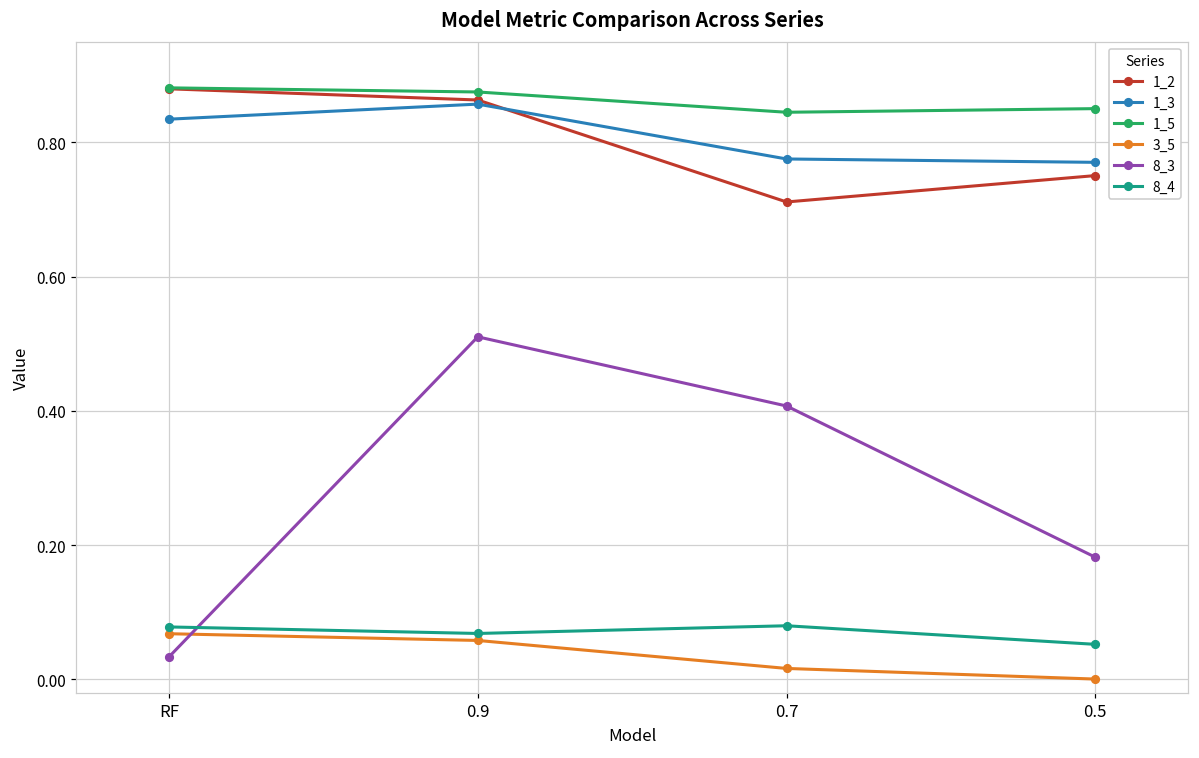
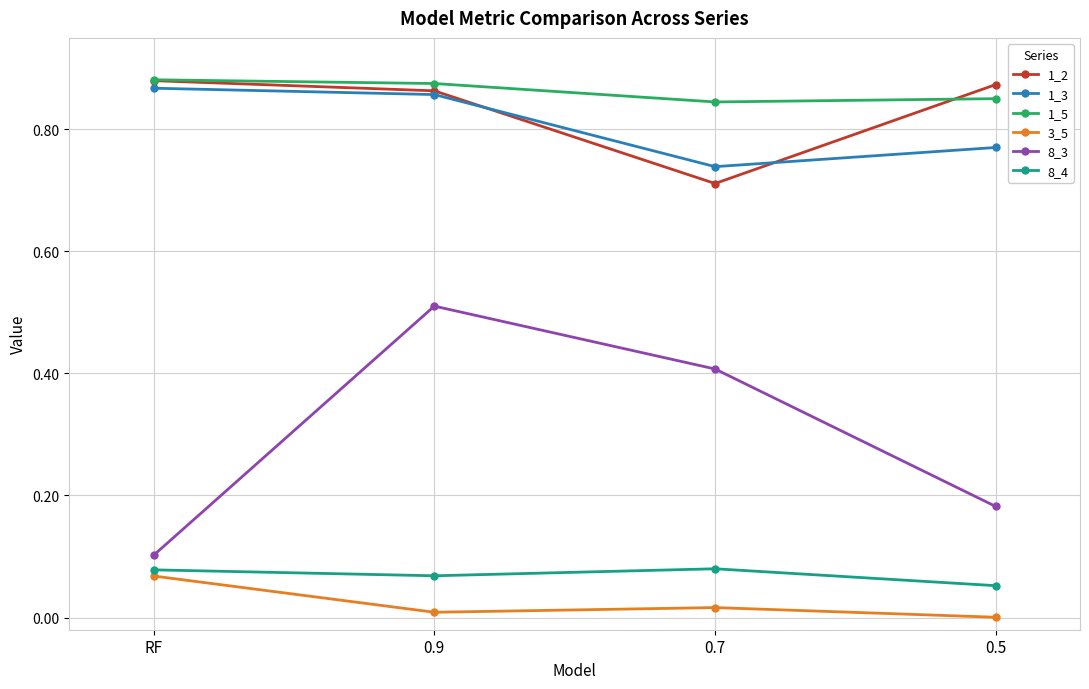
  {
    "1_2": {
      "0.9": 0.86,
      "0.7": 0.71,
-     "0.5": 0.75
+     "0.5": 0.87
    },
    "1_3": {
-     "RF": 0.83,
+     "RF": 0.87,
      "0.9": 0.86,
-     "0.7": 0.78,
+     "0.7": 0.74,
      "0.5": 0.77
    },
    "3_5": {
      "RF": 0.07,
-     "0.9": 0.06,
+     "0.9": 0.01,
      "0.7": 0.02,
      "0.5": 0.00
    },
    "8_3": {
-     "RF": 0.03,
+     "RF": 0.10,
      "0.9": 0.51,
      "0.7": 0.41,
      "0.5": 0.18
    }
  }
